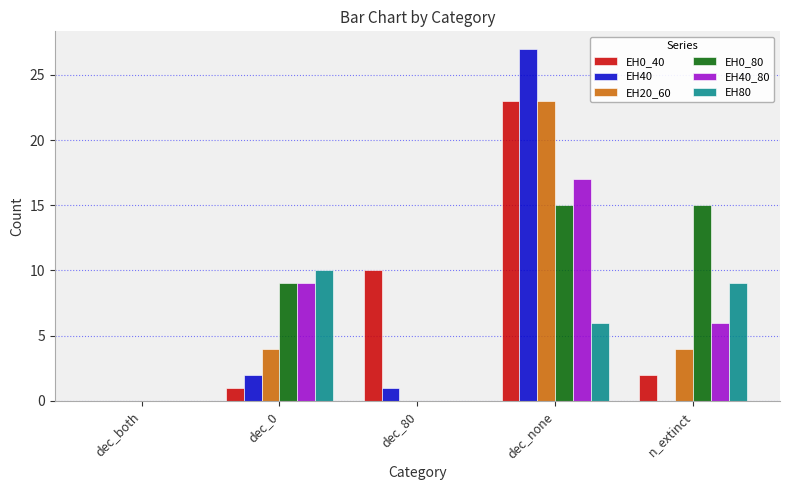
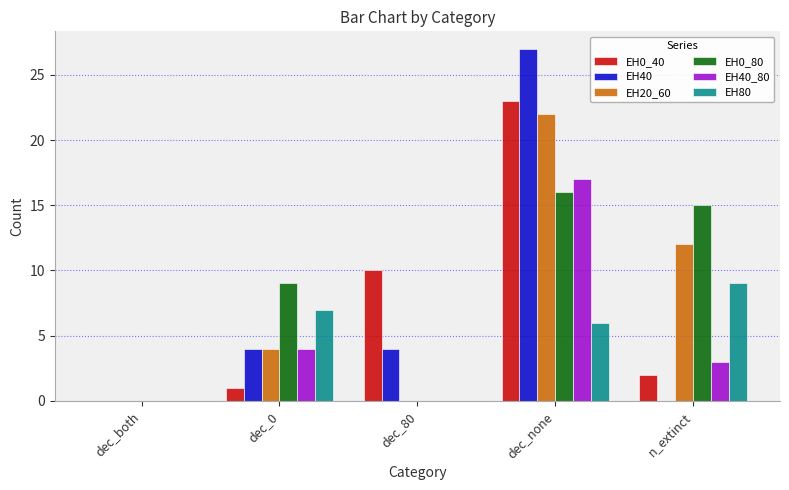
  {
    "EH0_40": {
      "dec_both": 0,
      "dec_0": 1,
      "dec_80": 10,
      "dec_none": 23,
      "n_extinct": 2
    },
    "EH40": {
      "dec_both": 0,
-     "dec_0": 2,
-     "dec_80": 1,
+     "dec_0": 4,
+     "dec_80": 4,
      "dec_none": 27,
      "n_extinct": 0
    },
    "EH20_60": {
      "dec_both": 0,
      "dec_0": 4,
      "dec_80": 0,
-     "dec_none": 23,
-     "n_extinct": 4
+     "dec_none": 22,
+     "n_extinct": 12
    },
    "EH0_80": {
      "dec_both": 0,
      "dec_0": 9,
      "dec_80": 0,
-     "dec_none": 15,
+     "dec_none": 16,
      "n_extinct": 15
    },
    "EH40_80": {
      "dec_both": 0,
-     "dec_0": 9,
+     "dec_0": 4,
      "dec_80": 0,
      "dec_none": 17,
-     "n_extinct": 6
+     "n_extinct": 3
    },
    "EH80": {
      "dec_both": 0,
-     "dec_0": 10,
+     "dec_0": 7,
      "dec_80": 0,
      "dec_none": 6,
      "n_extinct": 9
    }
  }
